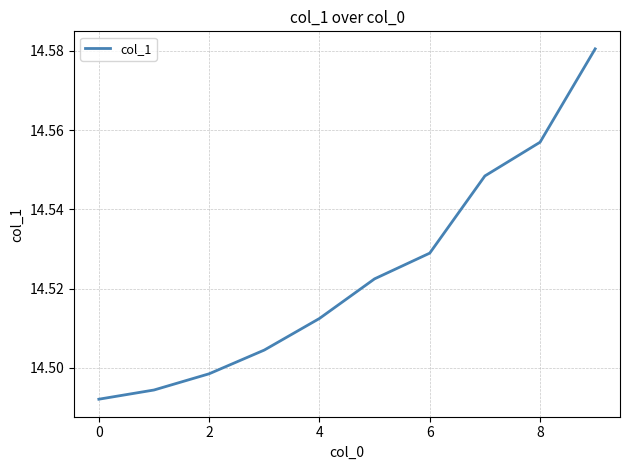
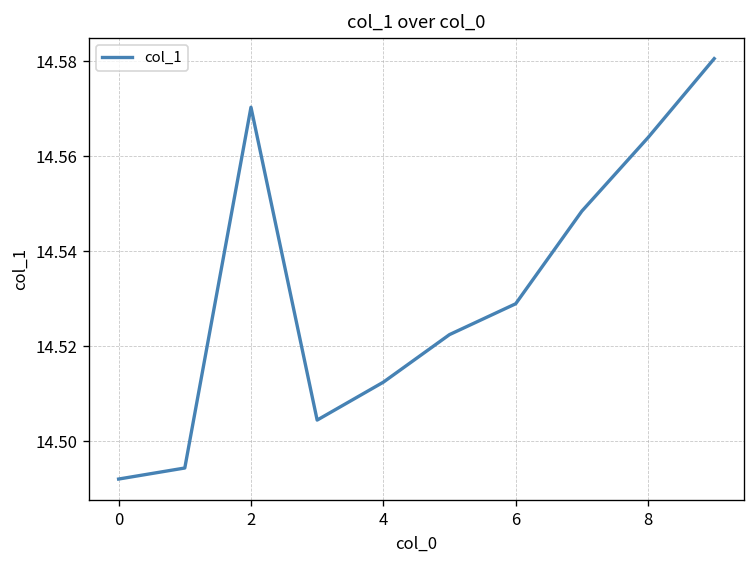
  {
    "0": 14.492,
-   "2": 14.498,
+   "2": 14.570,
    "4": 14.512,
    "6": 14.529,
-   "8": 14.557
+   "8": 14.564
  }
